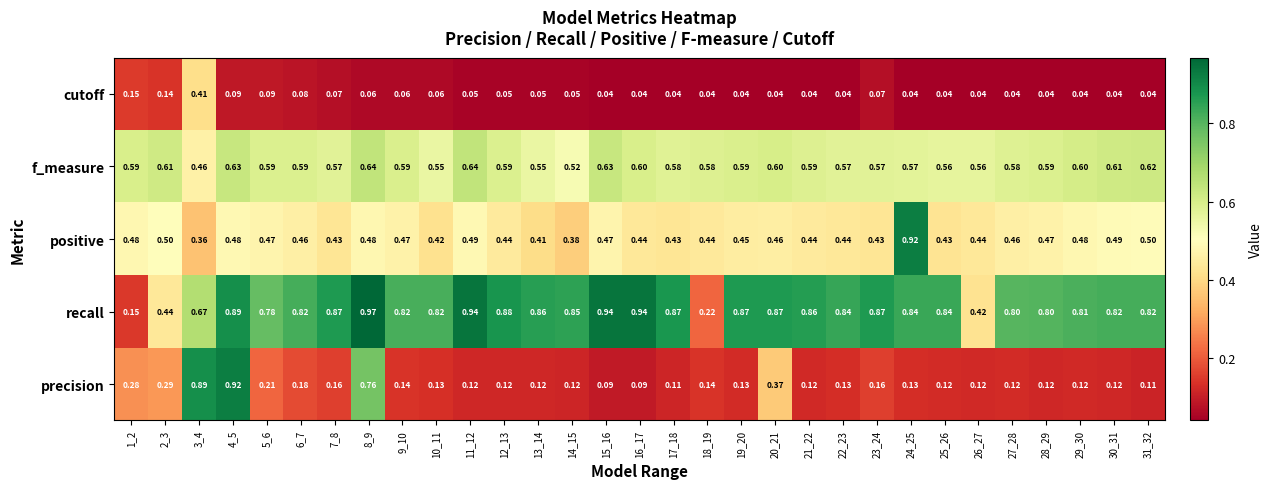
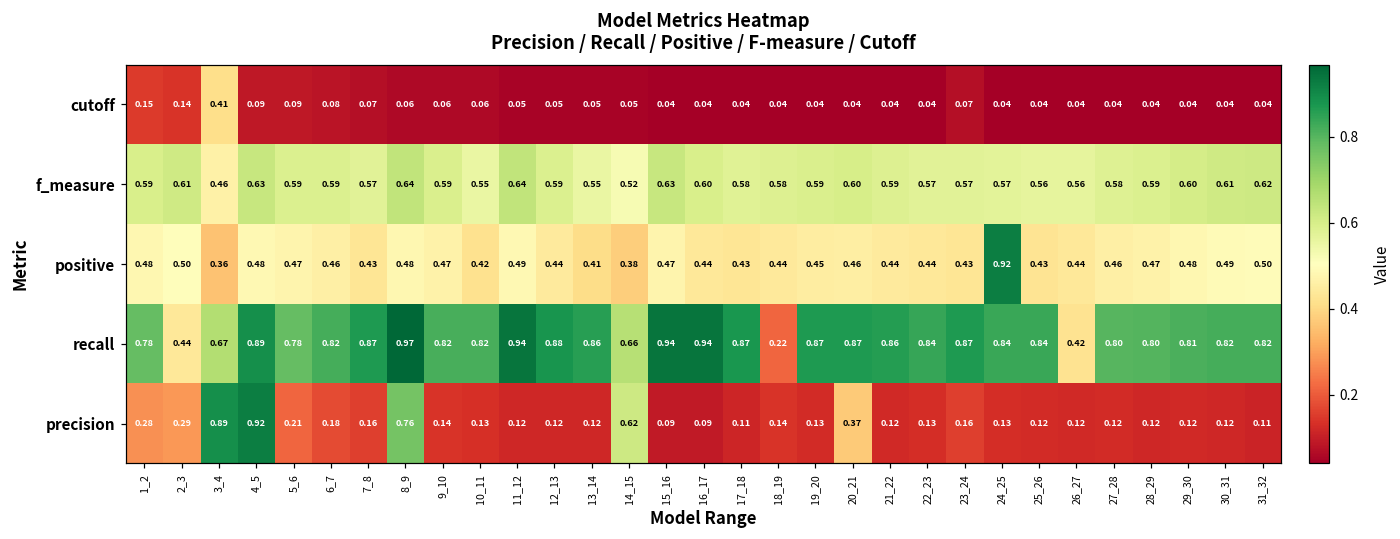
  {
    "cutoff": {
      "1_2": 0.15,
      "2_3": 0.14,
      "3_4": 0.41,
      "4_5": 0.09,
      "5_6": 0.09,
      "6_7": 0.08,
      "7_8": 0.07,
      "8_9": 0.06,
      "9_10": 0.06,
      "10_11": 0.06,
      "11_12": 0.05,
      "12_13": 0.05,
      "13_14": 0.05,
      "14_15": 0.05,
      "15_16": 0.04,
      "16_17": 0.04,
      "17_18": 0.04,
      "18_19": 0.04,
      "19_20": 0.04,
      "20_21": 0.04,
      "21_22": 0.04,
      "22_23": 0.04,
      "23_24": 0.07,
      "24_25": 0.04,
      "25_26": 0.04,
      "26_27": 0.04,
      "27_28": 0.04,
      "28_29": 0.04,
      "29_30": 0.04,
      "30_31": 0.04,
      "31_32": 0.04
    },
    "f_measure": {
      "1_2": 0.59,
      "2_3": 0.61,
      "3_4": 0.46,
      "4_5": 0.63,
      "5_6": 0.59,
      "6_7": 0.59,
      "7_8": 0.57,
      "8_9": 0.64,
      "9_10": 0.59,
      "10_11": 0.55,
      "11_12": 0.64,
      "12_13": 0.59,
      "13_14": 0.55,
      "14_15": 0.52,
      "15_16": 0.63,
      "16_17": 0.60,
      "17_18": 0.58,
      "18_19": 0.58,
      "19_20": 0.59,
      "20_21": 0.60,
      "21_22": 0.59,
      "22_23": 0.57,
      "23_24": 0.57,
      "24_25": 0.57,
      "25_26": 0.56,
      "26_27": 0.56,
      "27_28": 0.58,
      "28_29": 0.59,
      "29_30": 0.60,
      "30_31": 0.61,
      "31_32": 0.62
    },
    "positive": {
      "1_2": 0.48,
      "2_3": 0.50,
      "3_4": 0.36,
      "4_5": 0.48,
      "5_6": 0.47,
      "6_7": 0.46,
      "7_8": 0.43,
      "8_9": 0.48,
      "9_10": 0.47,
      "10_11": 0.42,
      "11_12": 0.49,
      "12_13": 0.44,
      "13_14": 0.41,
      "14_15": 0.38,
      "15_16": 0.47,
      "16_17": 0.44,
      "17_18": 0.43,
      "18_19": 0.44,
      "19_20": 0.45,
      "20_21": 0.46,
      "21_22": 0.44,
      "22_23": 0.44,
      "23_24": 0.43,
      "24_25": 0.92,
      "25_26": 0.43,
      "26_27": 0.44,
      "27_28": 0.46,
      "28_29": 0.47,
      "29_30": 0.48,
      "30_31": 0.49,
      "31_32": 0.50
    },
    "recall": {
-     "1_2": 0.15,
+     "1_2": 0.78,
      "2_3": 0.44,
      "3_4": 0.67,
      "4_5": 0.89,
      "5_6": 0.78,
      "6_7": 0.82,
      "7_8": 0.87,
      "8_9": 0.97,
      "9_10": 0.82,
      "10_11": 0.82,
      "11_12": 0.94,
      "12_13": 0.88,
      "13_14": 0.86,
-     "14_15": 0.85,
+     "14_15": 0.66,
      "15_16": 0.94,
      "16_17": 0.94,
      "17_18": 0.87,
      "18_19": 0.22,
      "19_20": 0.87,
      "20_21": 0.87,
      "21_22": 0.86,
      "22_23": 0.84,
      "23_24": 0.87,
      "24_25": 0.84,
      "25_26": 0.84,
      "26_27": 0.42,
      "27_28": 0.80,
      "28_29": 0.80,
      "29_30": 0.81,
      "30_31": 0.82,
      "31_32": 0.82
    },
    "precision": {
      "1_2": 0.28,
      "2_3": 0.29,
      "3_4": 0.89,
      "4_5": 0.92,
      "5_6": 0.21,
      "6_7": 0.18,
      "7_8": 0.16,
      "8_9": 0.76,
      "9_10": 0.14,
      "10_11": 0.13,
      "11_12": 0.12,
      "12_13": 0.12,
      "13_14": 0.12,
-     "14_15": 0.12,
+     "14_15": 0.62,
      "15_16": 0.09,
      "16_17": 0.09,
      "17_18": 0.11,
      "18_19": 0.14,
      "19_20": 0.13,
      "20_21": 0.37,
      "21_22": 0.12,
      "22_23": 0.13,
      "23_24": 0.16,
      "24_25": 0.13,
      "25_26": 0.12,
      "26_27": 0.12,
      "27_28": 0.12,
      "28_29": 0.12,
      "29_30": 0.12,
      "30_31": 0.12,
      "31_32": 0.11
    }
  }
